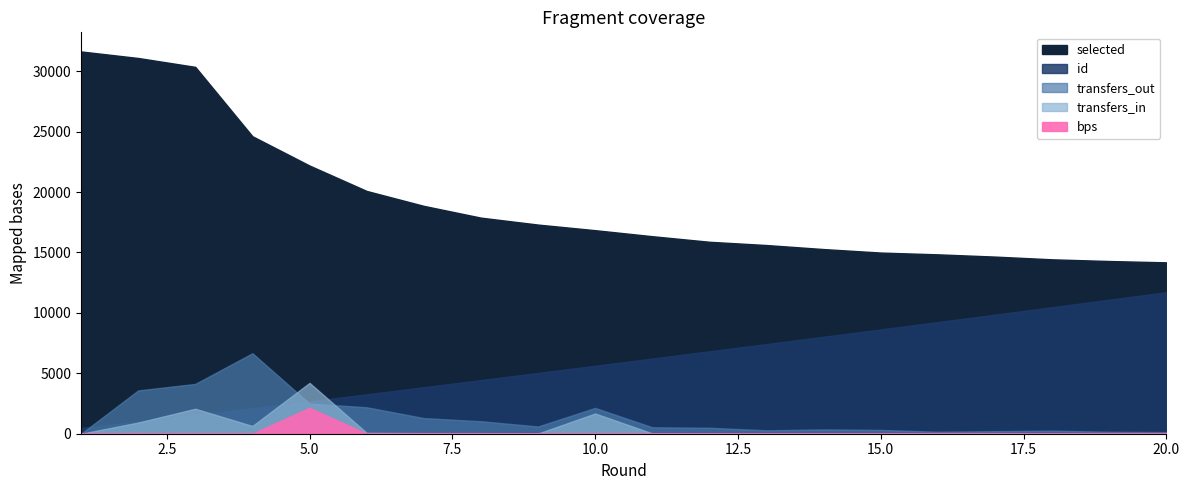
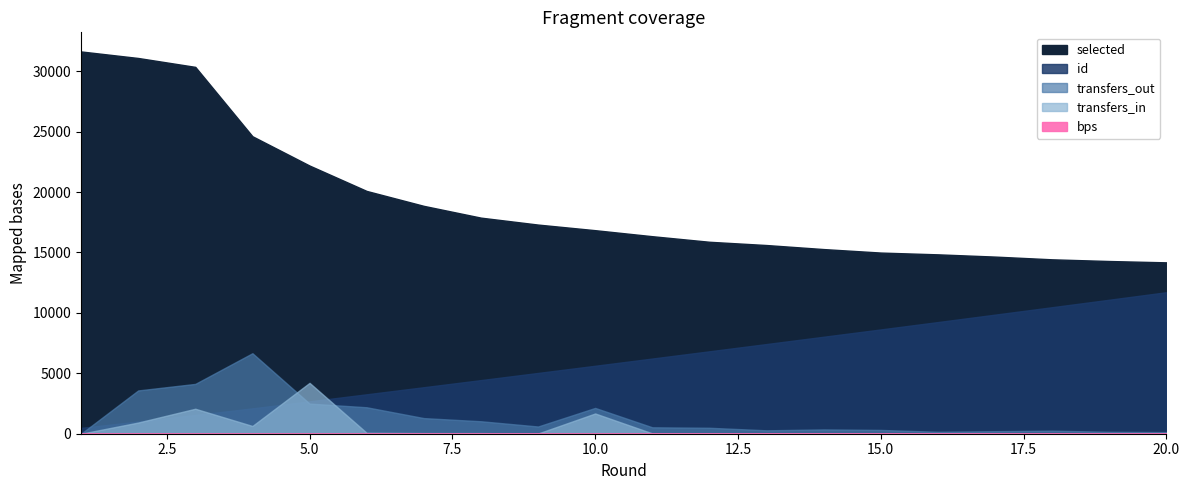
  {
    "transfers_out": {
      "10.0": 2100,
      "15.0": 300
    },
    "transfers_in": {
      "5.0": 4200,
      "10.0": 1700
    },
    "bps": {
-     "5.0": 2100,
+     "5.0": 0,
      "10.0": 0
    }
  }
